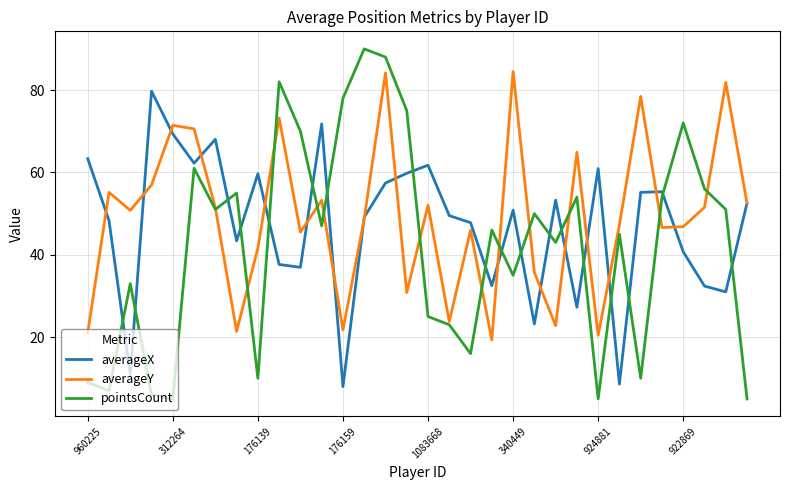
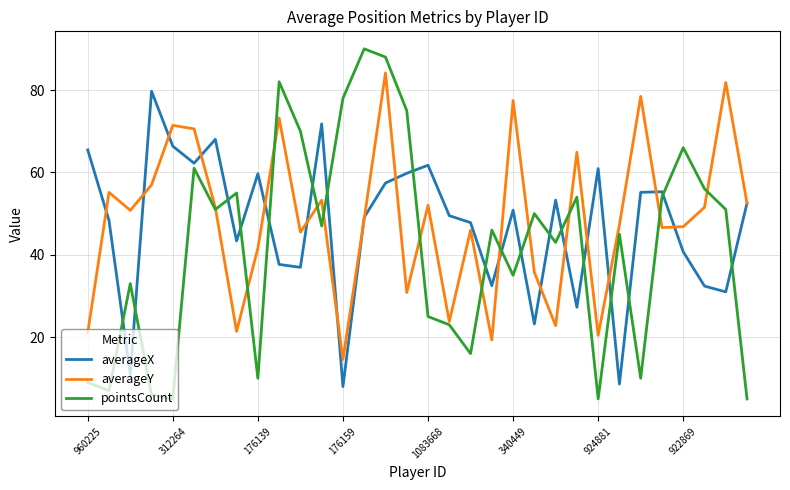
  {
    "averageX": {
-     "960225": 63,
-     "312264": 69,
+     "960225": 65,
+     "312264": 66,
      "176139": 60,
      "176159": 8,
      "1083668": 62,
      "340449": 51,
      "924881": 61,
      "922869": 41
    },
    "averageY": {
      "312264": 71,
      "176139": 42,
-     "176159": 22,
+     "176159": 15,
      "1083668": 52,
-     "340449": 85,
+     "340449": 77,
      "924881": 20,
      "922869": 47
    },
    "pointsCount": {
      "176139": 10,
      "176159": 78,
      "1083668": 25,
      "340449": 35,
      "924881": 5,
-     "922869": 72
+     "922869": 66
    }
  }
